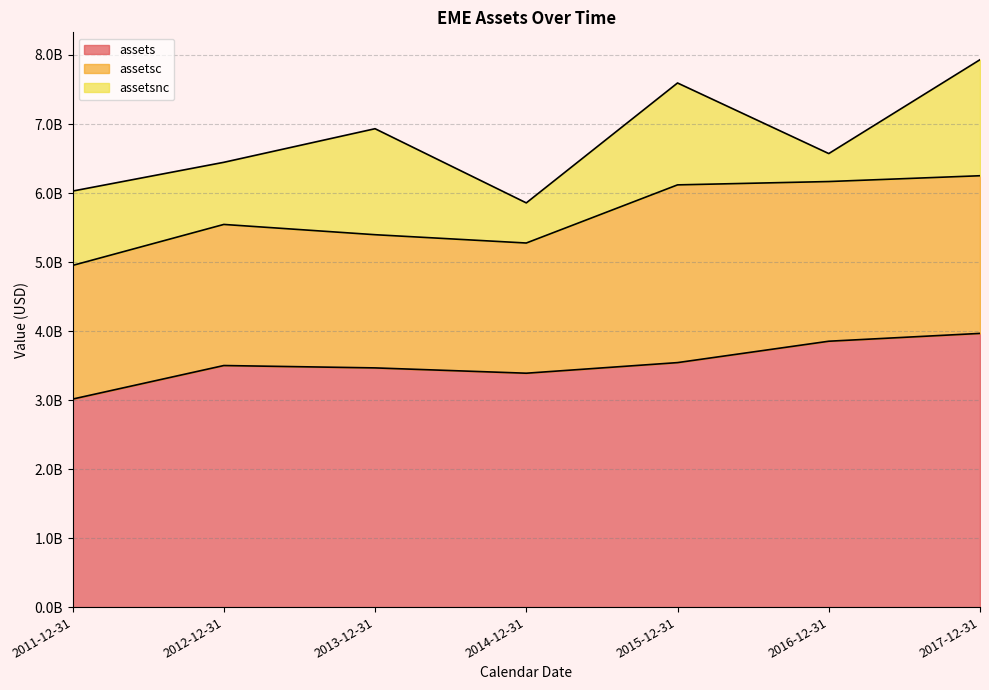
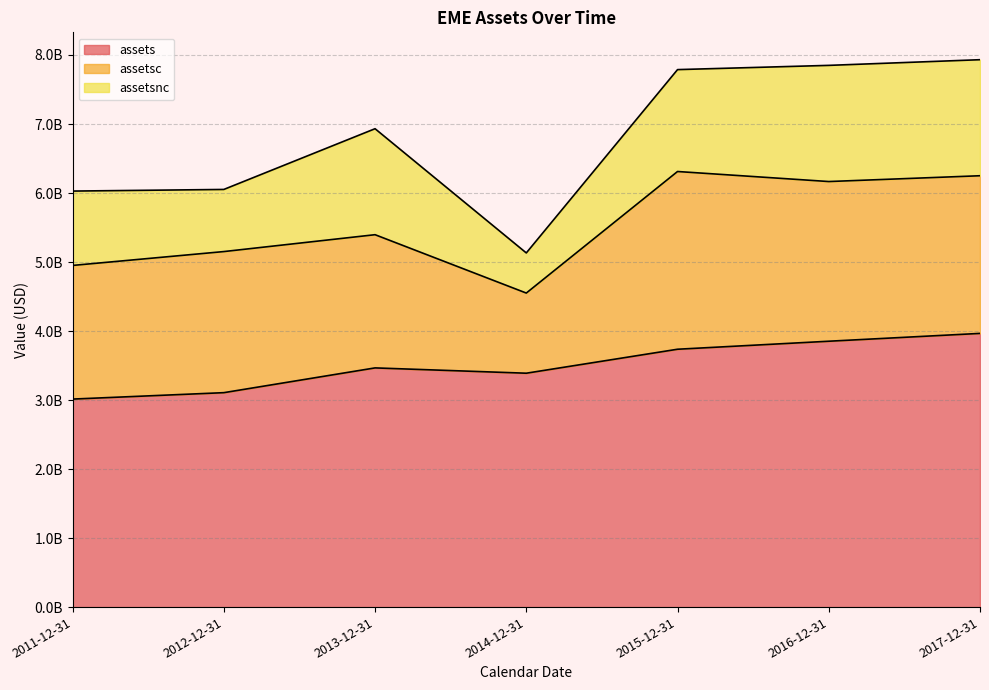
  {
    "assets": {
      "2011-12-31": 3000000000,
-     "2012-12-31": 3500000000,
+     "2012-12-31": 3100000000,
      "2013-12-31": 3500000000,
      "2014-12-31": 3400000000,
-     "2015-12-31": 3500000000,
+     "2015-12-31": 3700000000,
      "2016-12-31": 3900000000,
      "2017-12-31": 4000000000
    },
    "assetsc": {
      "2011-12-31": 1900000000,
      "2012-12-31": 2000000000,
      "2013-12-31": 1900000000,
-     "2014-12-31": 1900000000,
+     "2014-12-31": 1200000000,
      "2015-12-31": 2600000000,
      "2016-12-31": 2300000000,
      "2017-12-31": 2300000000
    },
    "assetsnc": {
      "2011-12-31": 1100000000,
      "2012-12-31": 900000000,
      "2013-12-31": 1500000000,
      "2014-12-31": 600000000,
      "2015-12-31": 1500000000,
-     "2016-12-31": 400000000,
+     "2016-12-31": 1700000000,
      "2017-12-31": 1700000000
    }
  }
